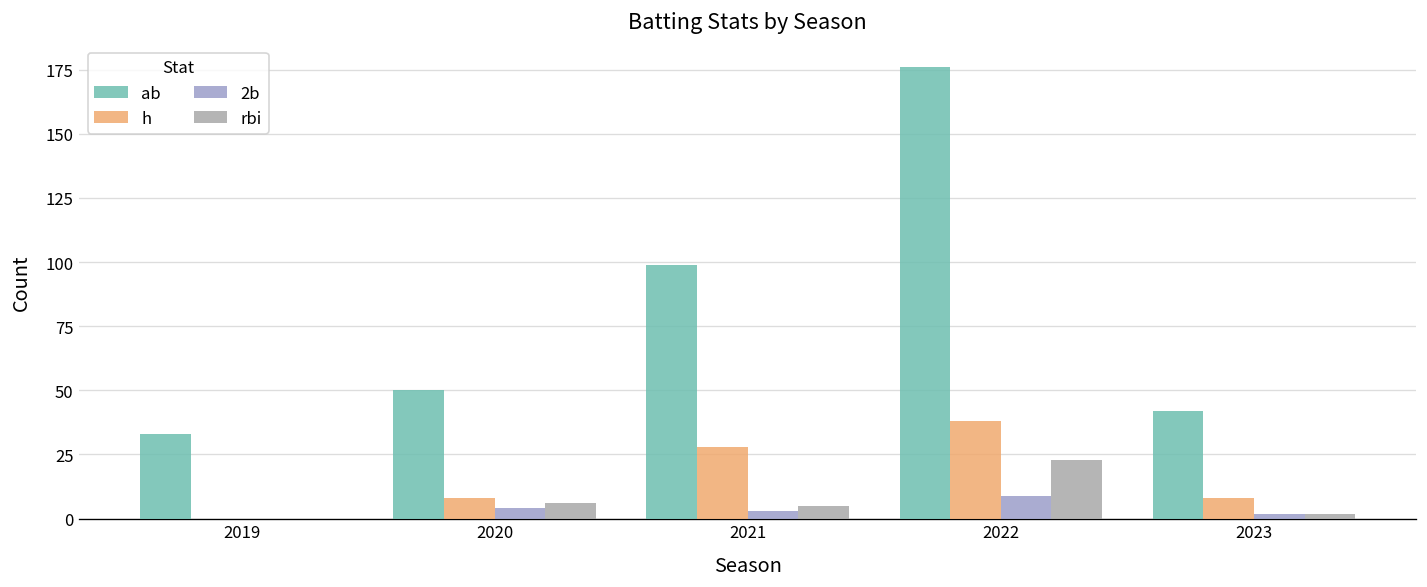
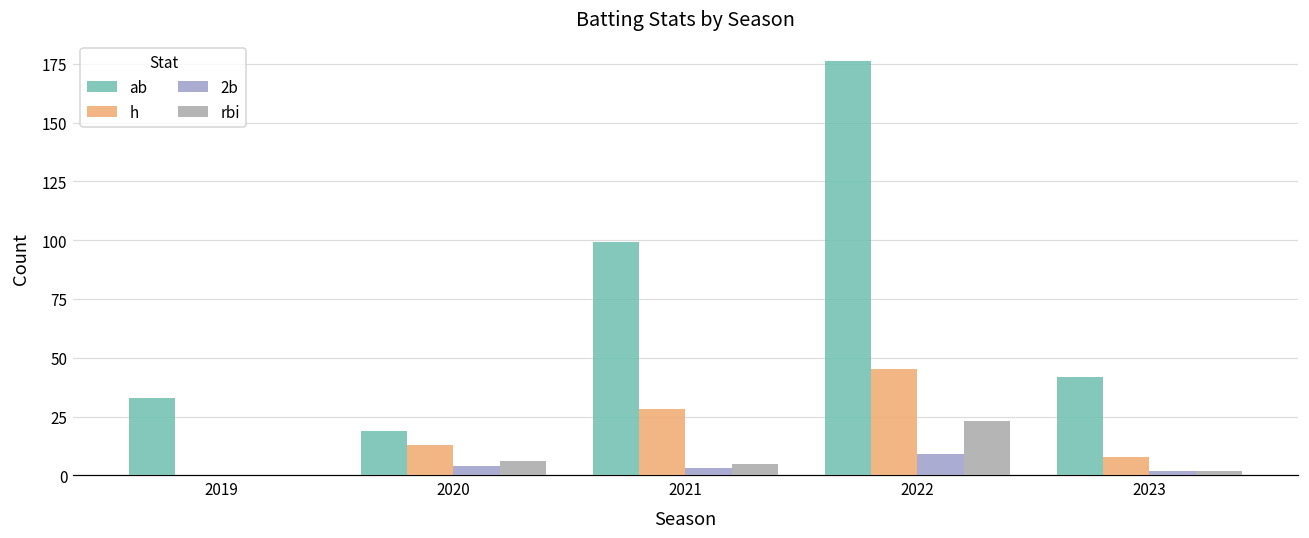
  {
    "ab": {
      "2019": 33,
-     "2020": 50,
+     "2020": 19,
      "2021": 99,
      "2022": 176,
      "2023": 42
    },
    "h": {
      "2019": 0,
-     "2020": 8,
+     "2020": 13,
      "2021": 28,
-     "2022": 38,
+     "2022": 45,
      "2023": 8
    }
  }
